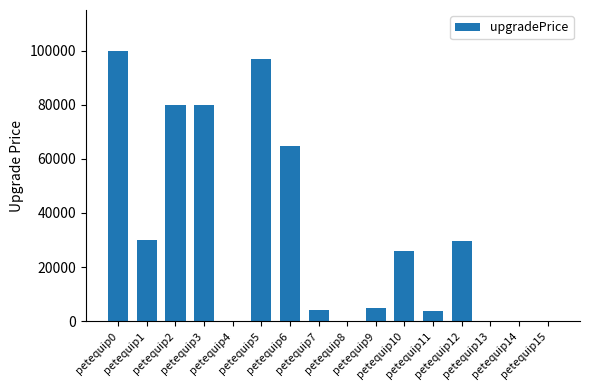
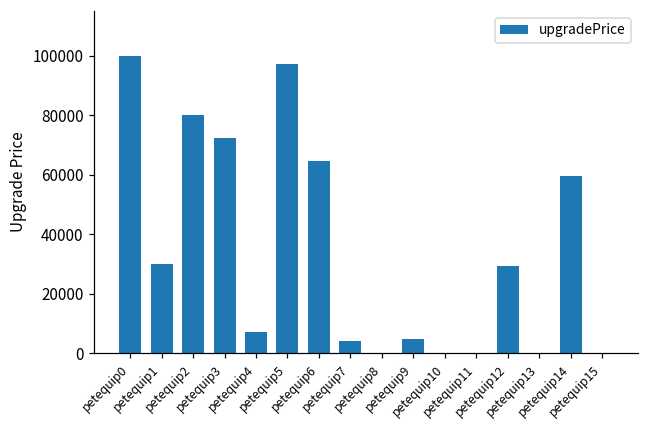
  {
    "petequip0": 100000,
    "petequip1": 30000,
    "petequip2": 80000,
-   "petequip3": 80000,
-   "petequip4": 0,
+   "petequip3": 72000,
+   "petequip4": 7000,
    "petequip5": 97000,
    "petequip6": 65000,
    "petequip7": 4000,
    "petequip8": 0,
    "petequip9": 5000,
-   "petequip10": 26000,
-   "petequip11": 4000,
+   "petequip10": 0,
+   "petequip11": 0,
    "petequip12": 29000,
    "petequip13": 0,
-   "petequip14": 0,
+   "petequip14": 59000,
    "petequip15": 0
  }
